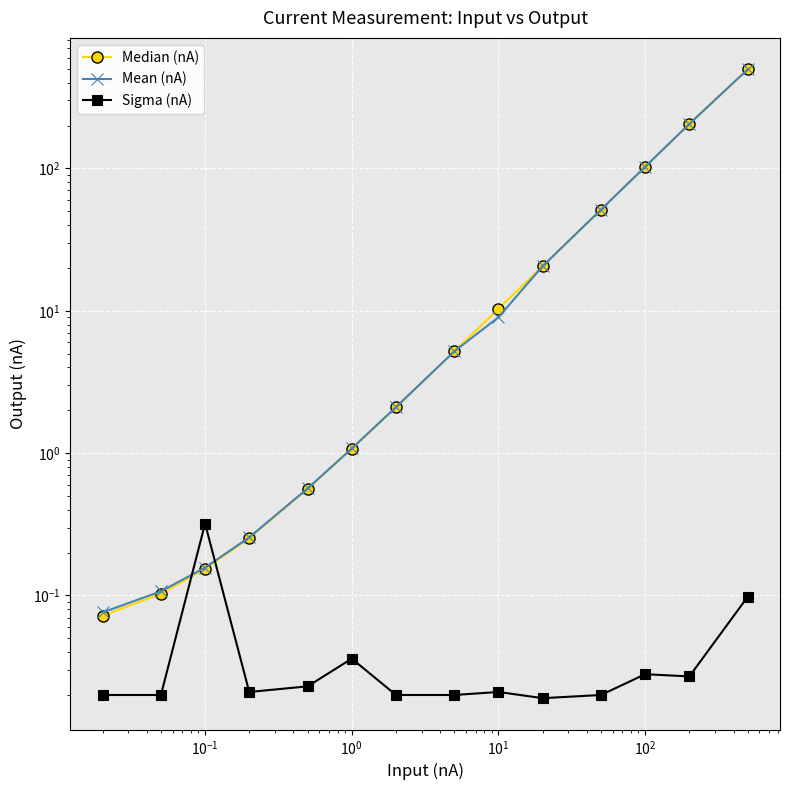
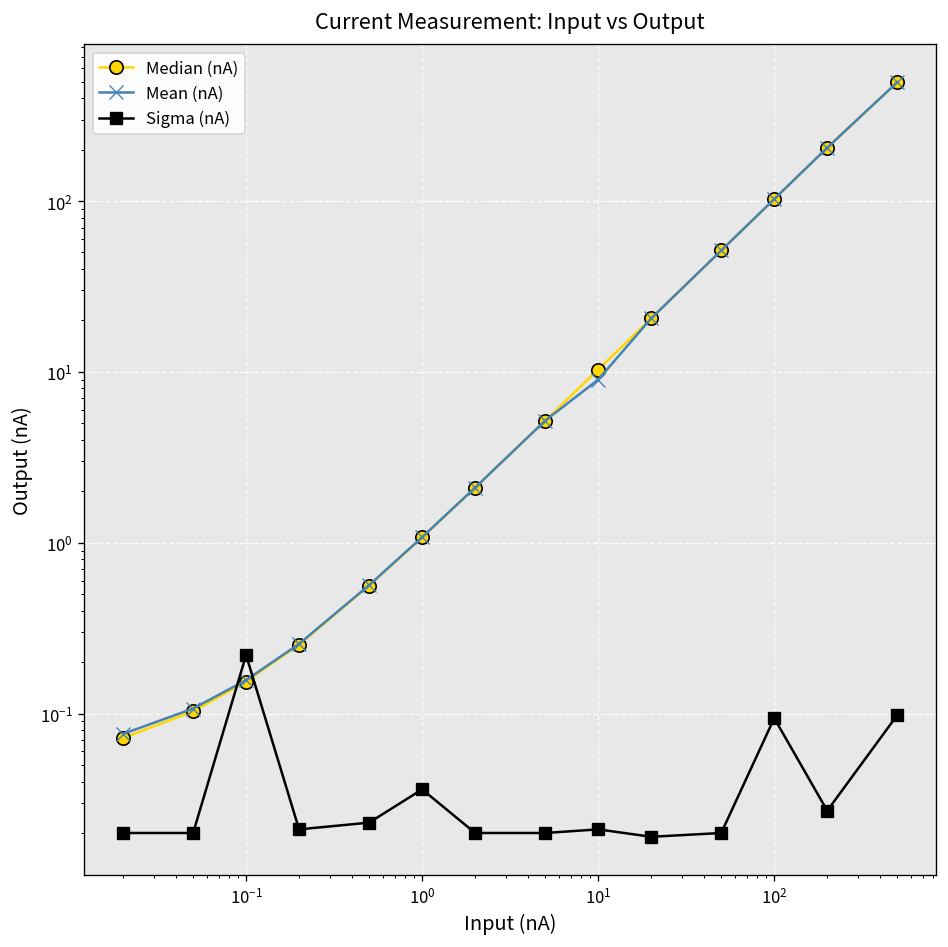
  {
    "Median (nA)": {
      "10^1": 10
    },
    "Mean (nA)": {
      "10^1": 9
    },
    "Sigma (nA)": {
-     "10^-1": 0.32,
+     "10^-1": 0.22,
      "10^0": 0.036,
      "10^1": 0.021,
-     "10^2": 0.028
+     "10^2": 0.09
    }
  }
